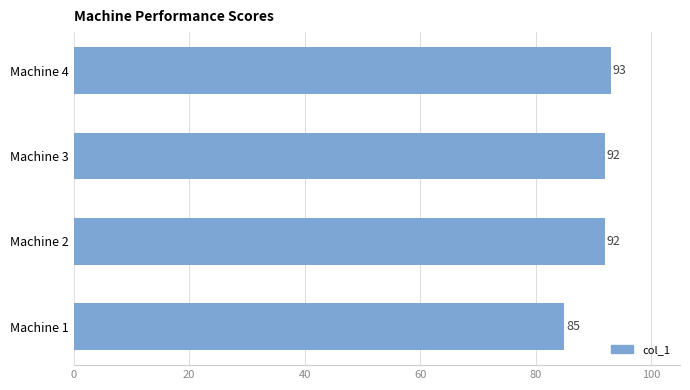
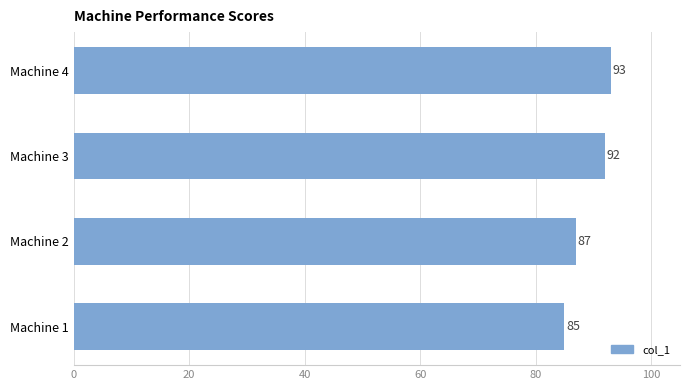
  {
    "Machine 4": 93,
    "Machine 3": 92,
-   "Machine 2": 92,
+   "Machine 2": 87,
    "Machine 1": 85
  }
